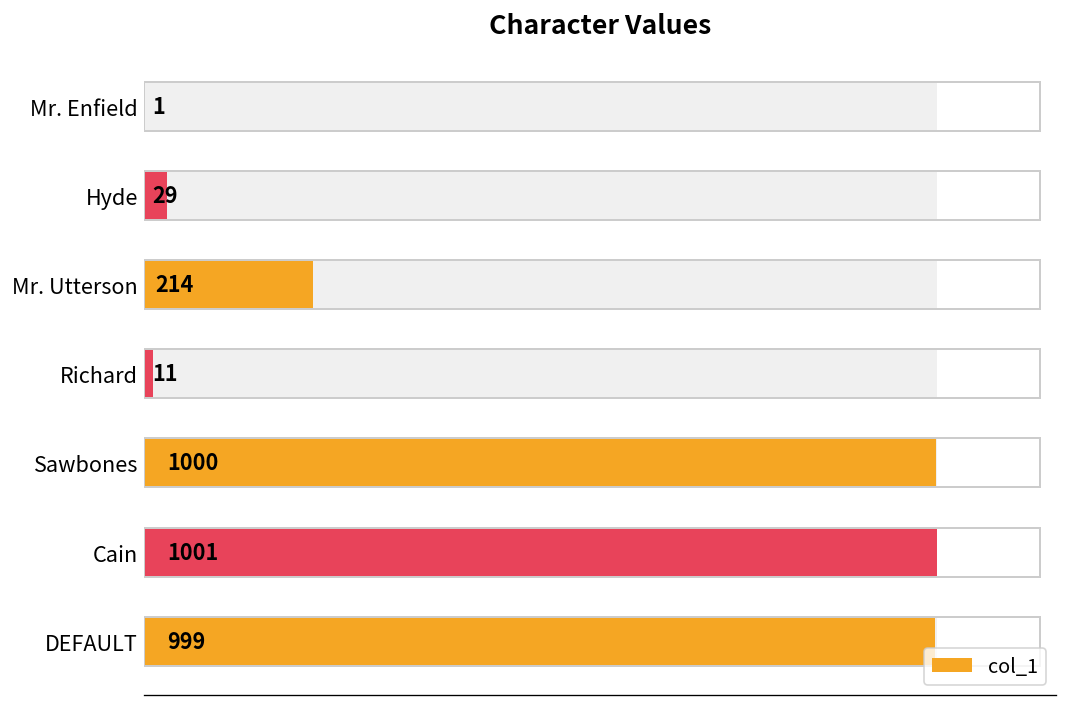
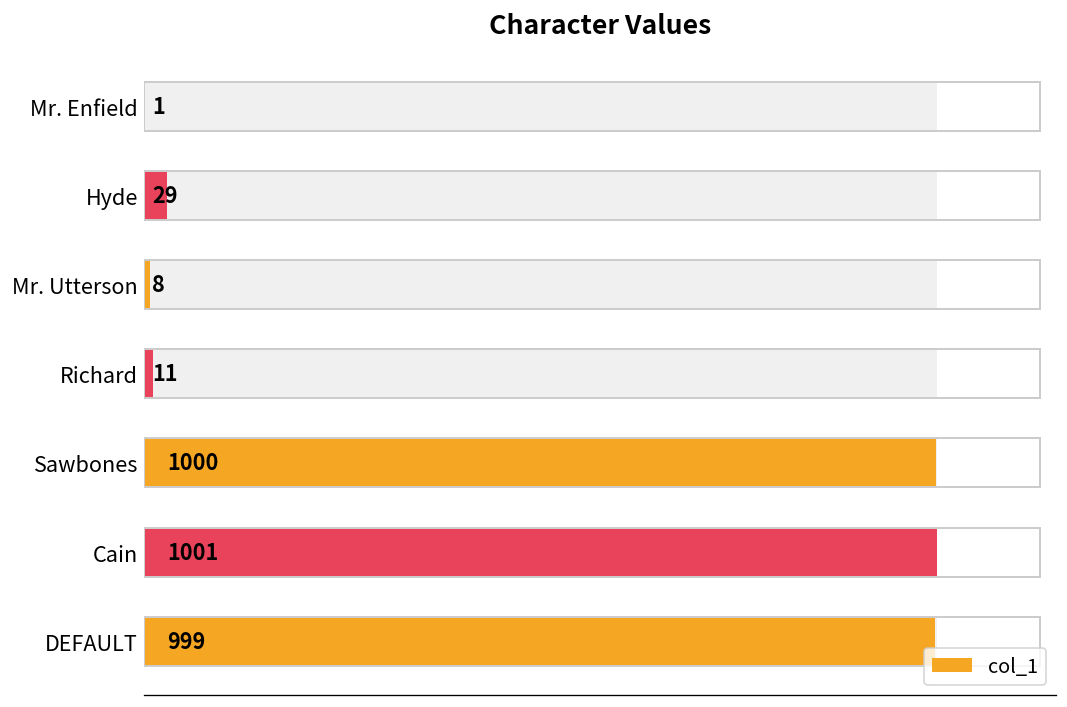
  {
    "col_1": {
      "Mr. Enfield": 1,
-     "Mr. Utterson": 214,
+     "Mr. Utterson": 8,
      "Sawbones": 1000,
      "Cain": 1001,
      "DEFAULT": 999
    }
  }
